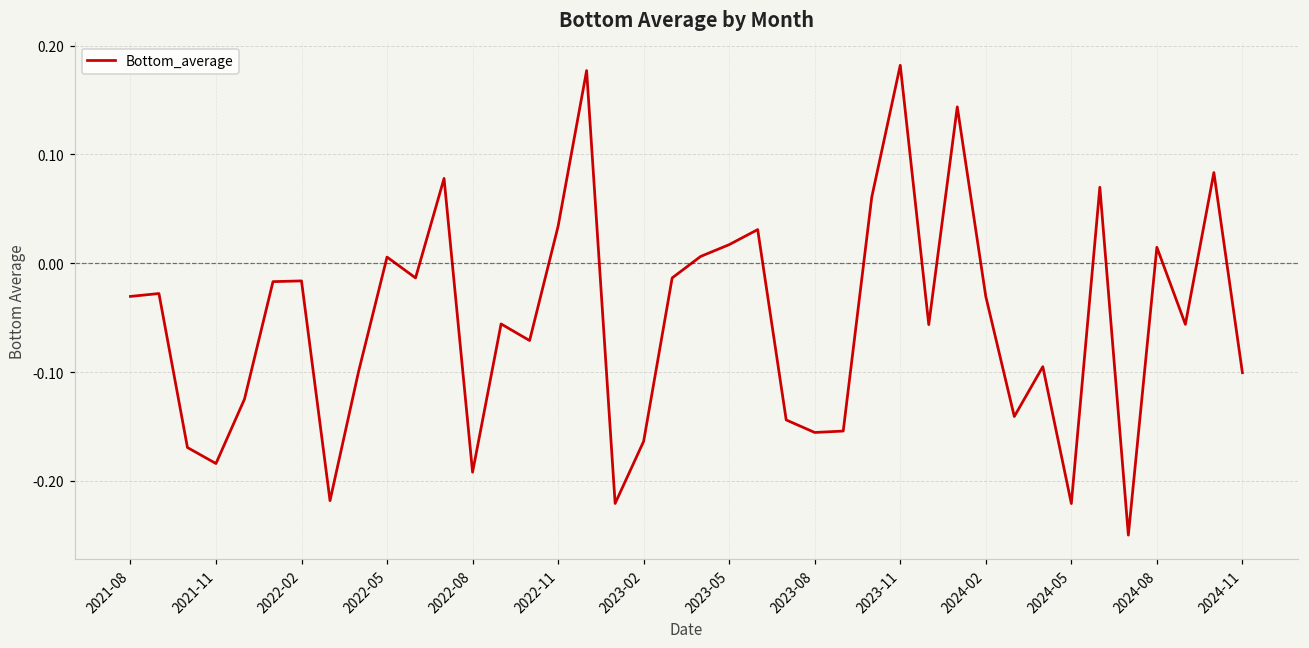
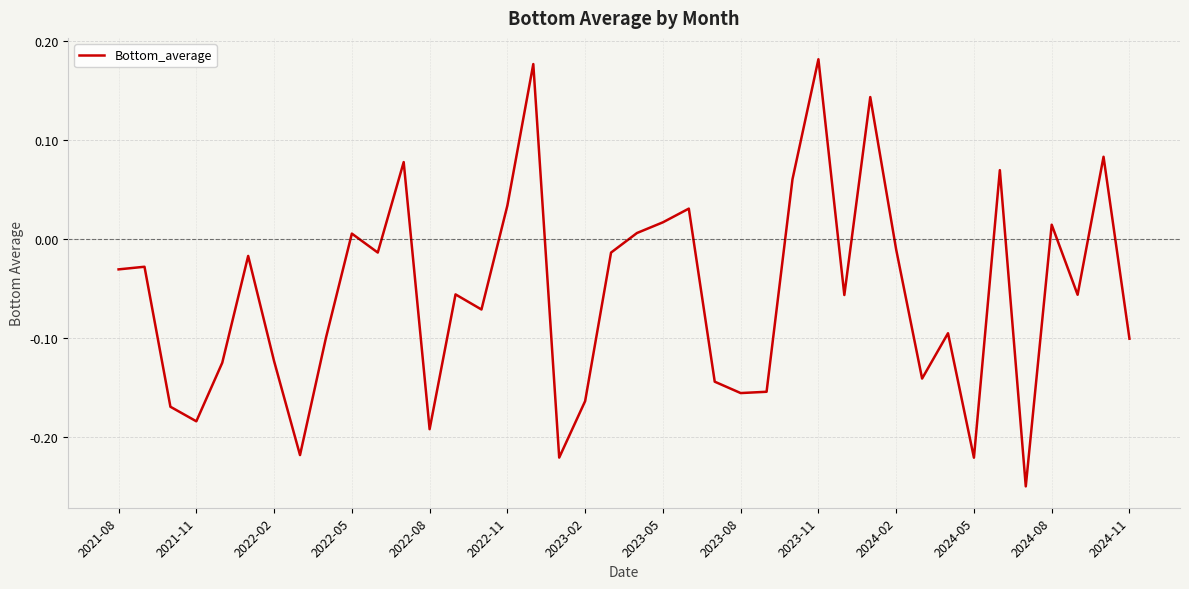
  {
    "2021-08": -0.03,
    "2021-11": -0.18,
-   "2022-02": -0.02,
+   "2022-02": -0.12,
    "2022-05": 0.01,
    "2022-08": -0.19,
    "2022-11": 0.03,
    "2023-02": -0.16,
    "2023-05": 0.02,
    "2023-08": -0.16,
    "2023-11": 0.18,
-   "2024-02": -0.03,
+   "2024-02": -0.01,
    "2024-05": -0.22,
    "2024-08": 0.01,
    "2024-11": -0.10
  }
